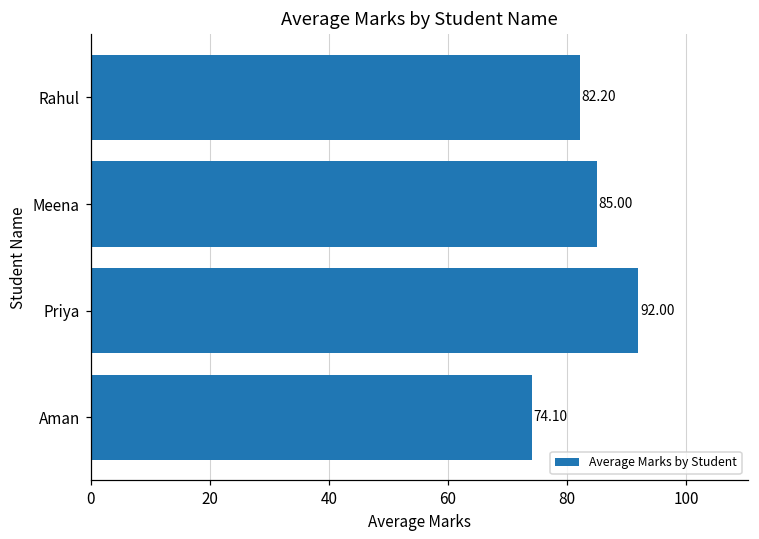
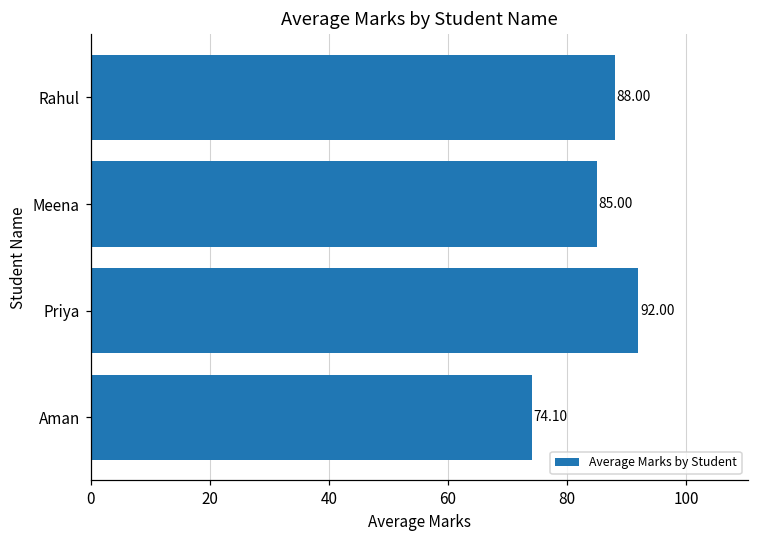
  {
-   "Rahul": 82.20,
+   "Rahul": 88.00,
    "Meena": 85.00,
    "Priya": 92.00,
    "Aman": 74.10
  }
